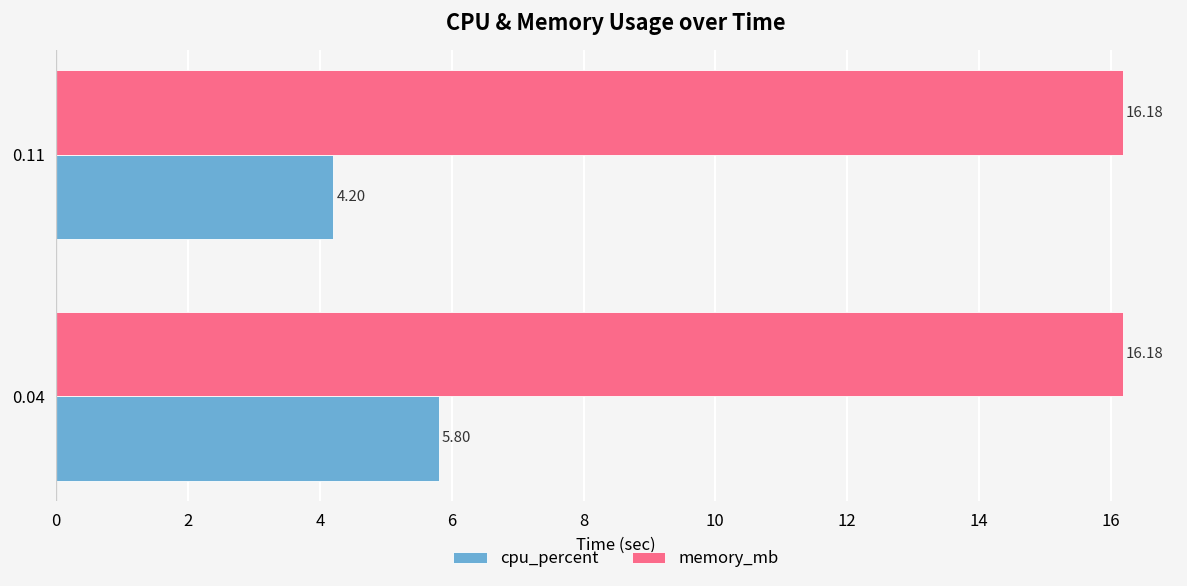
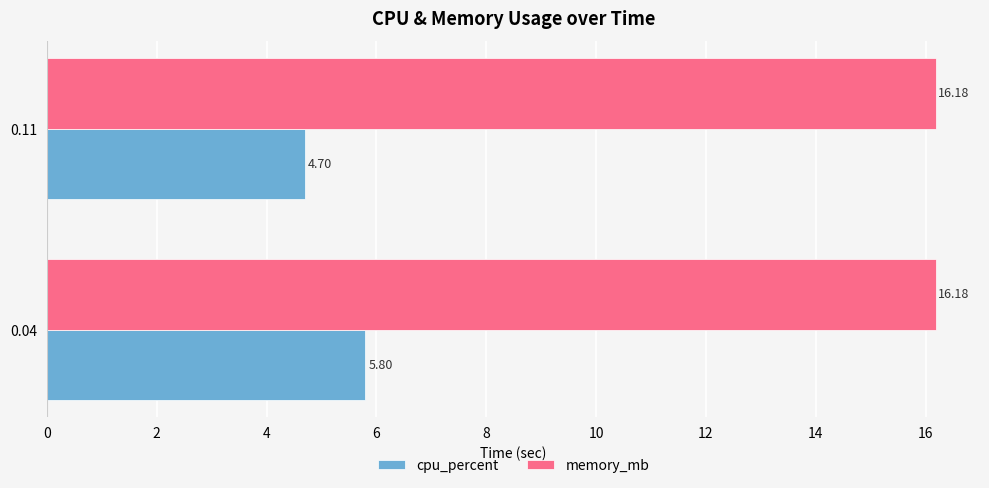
  {
    "cpu_percent": {
-     "0.11": 4.20,
+     "0.11": 4.70,
      "0.04": 5.80
    },
    "memory_mb": {
      "0.11": 16.18,
      "0.04": 16.18
    }
  }
